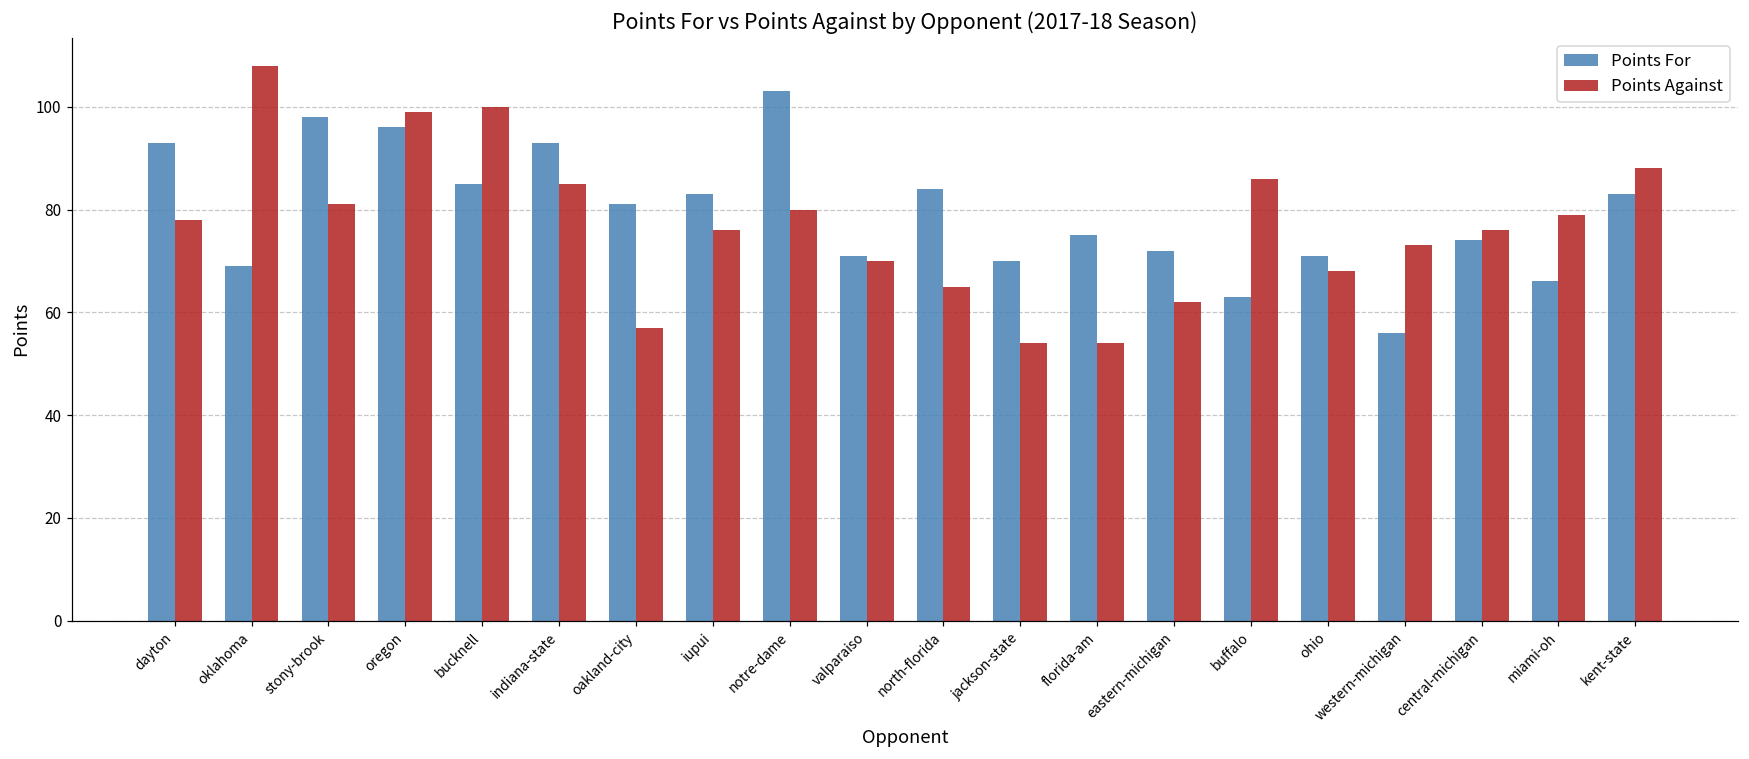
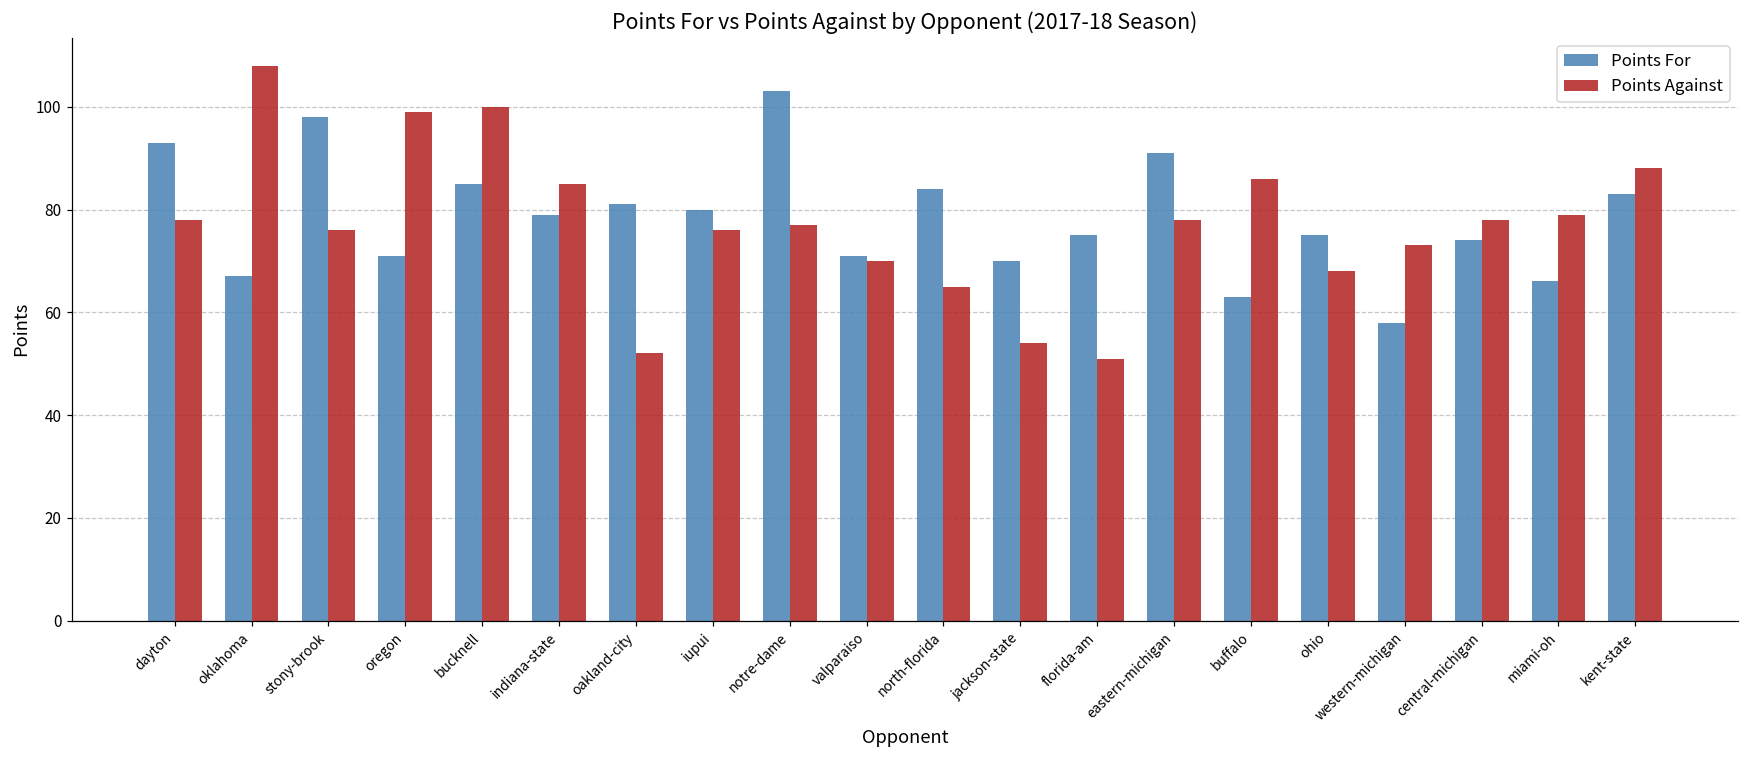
  {
    "Points For": {
      "dayton": 93,
-     "oklahoma": 69,
+     "oklahoma": 67,
      "stony-brook": 98,
-     "oregon": 96,
+     "oregon": 71,
      "bucknell": 85,
-     "indiana-state": 93,
+     "indiana-state": 79,
      "oakland-city": 81,
-     "iupui": 83,
+     "iupui": 80,
      "notre-dame": 103,
      "valparaiso": 71,
      "north-florida": 84,
      "jackson-state": 70,
      "florida-am": 75,
-     "eastern-michigan": 72,
+     "eastern-michigan": 91,
      "buffalo": 63,
-     "ohio": 71,
-     "western-michigan": 56,
+     "ohio": 75,
+     "western-michigan": 58,
      "central-michigan": 74,
      "miami-oh": 66,
      "kent-state": 83
    },
    "Points Against": {
      "dayton": 78,
      "oklahoma": 108,
-     "stony-brook": 81,
+     "stony-brook": 76,
      "oregon": 99,
      "bucknell": 100,
      "indiana-state": 85,
-     "oakland-city": 57,
+     "oakland-city": 52,
      "iupui": 76,
-     "notre-dame": 80,
+     "notre-dame": 77,
      "valparaiso": 70,
      "north-florida": 65,
      "jackson-state": 54,
-     "florida-am": 54,
-     "eastern-michigan": 62,
+     "florida-am": 51,
+     "eastern-michigan": 78,
      "buffalo": 86,
      "ohio": 68,
      "western-michigan": 73,
-     "central-michigan": 76,
+     "central-michigan": 78,
      "miami-oh": 79,
      "kent-state": 88
    }
  }
